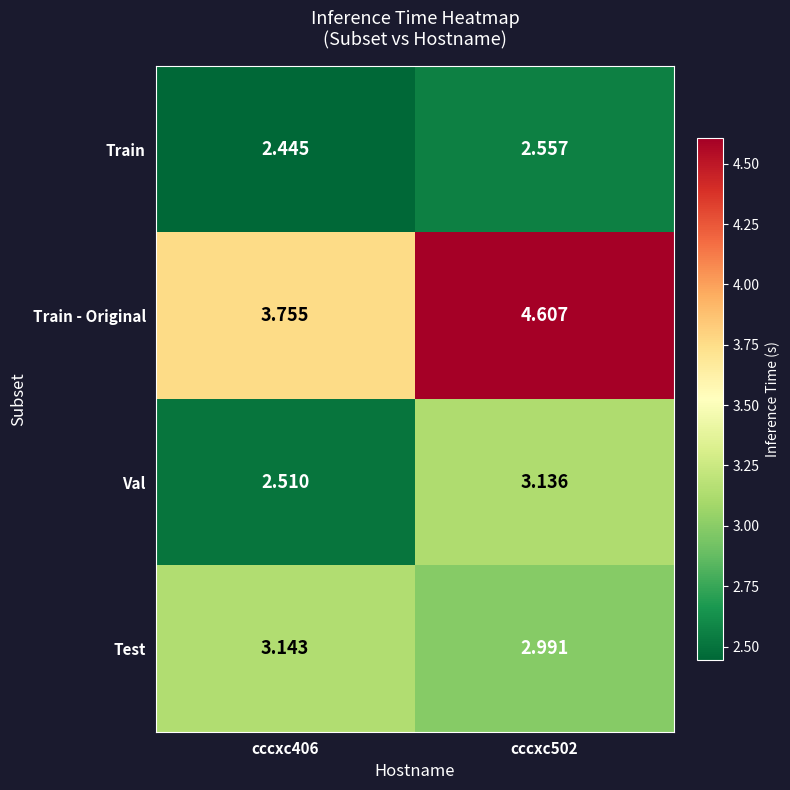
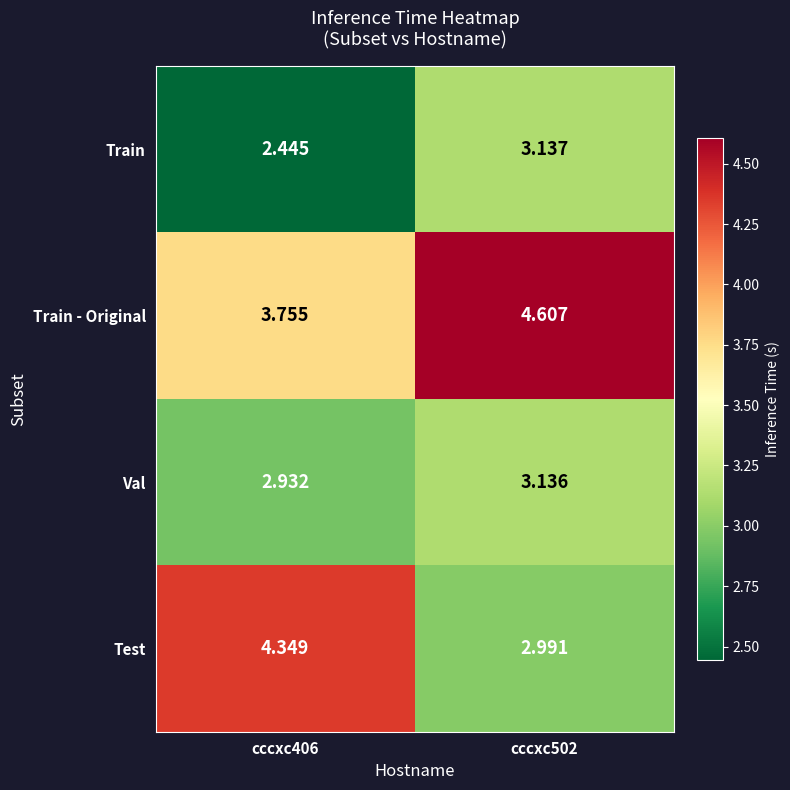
  {
    "Train": {
      "cccxc406": 2.445,
-     "cccxc502": 2.557
+     "cccxc502": 3.137
    },
    "Train - Original": {
      "cccxc406": 3.755,
      "cccxc502": 4.607
    },
    "Val": {
-     "cccxc406": 2.510,
+     "cccxc406": 2.932,
      "cccxc502": 3.136
    },
    "Test": {
-     "cccxc406": 3.143,
+     "cccxc406": 4.349,
      "cccxc502": 2.991
    }
  }
